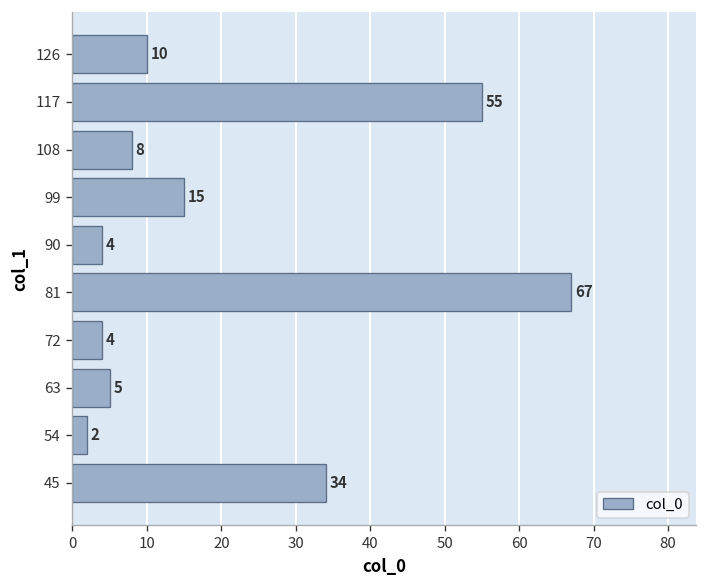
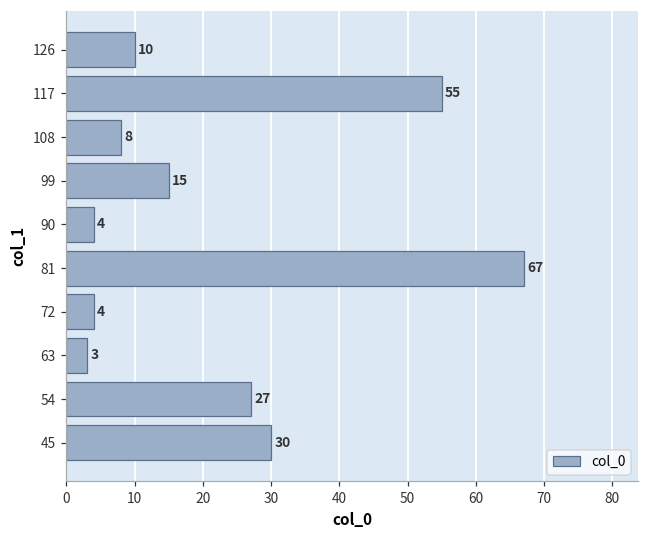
  {
    "126": 10,
    "117": 55,
    "108": 8,
    "99": 15,
    "90": 4,
    "81": 67,
    "72": 4,
-   "63": 5,
-   "54": 2,
-   "45": 34
+   "63": 3,
+   "54": 27,
+   "45": 30
  }
